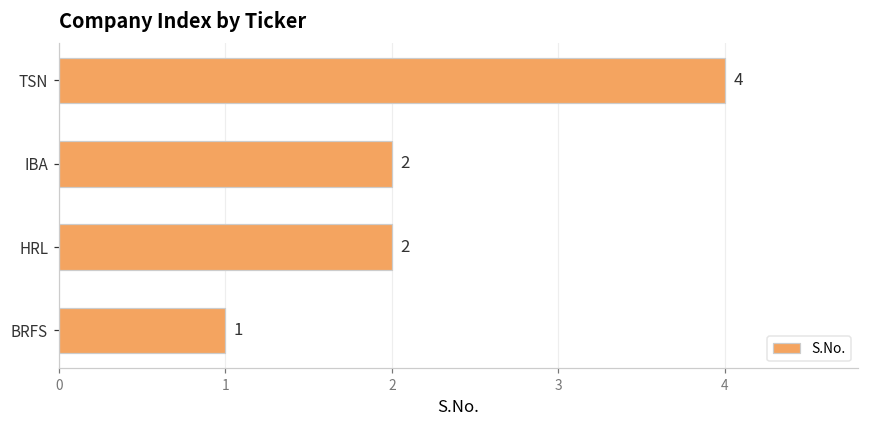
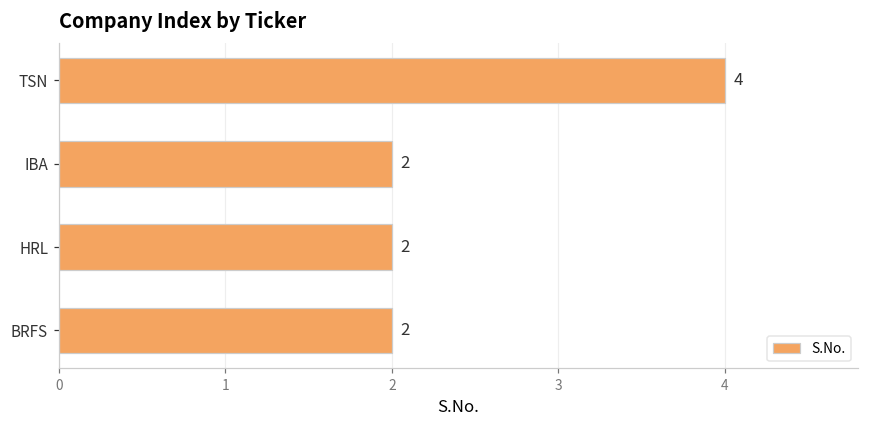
  {
    "TSN": 4,
    "IBA": 2,
    "HRL": 2,
-   "BRFS": 1
+   "BRFS": 2
  }
